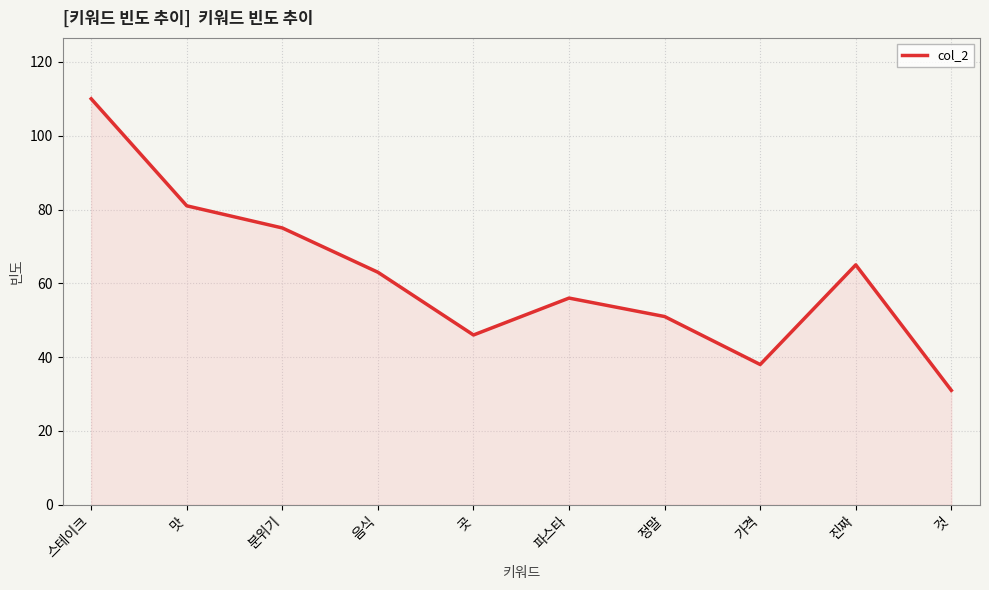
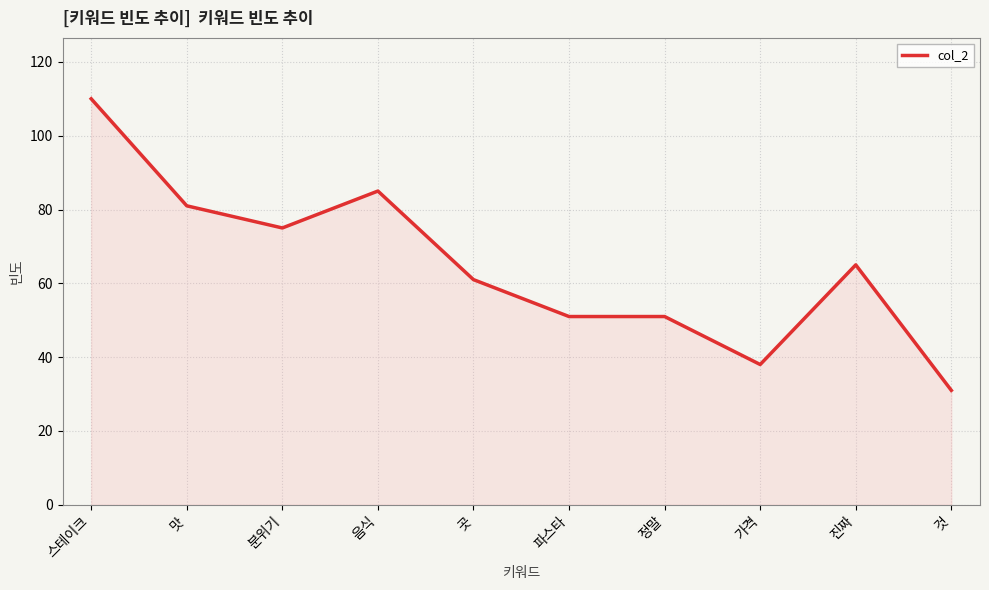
  {
    "스테이크": 110,
    "맛": 81,
    "분위기": 75,
-   "음식": 63,
-   "곳": 46,
-   "파스타": 56,
+   "음식": 85,
+   "곳": 61,
+   "파스타": 51,
    "정말": 51,
    "가격": 38,
    "진짜": 65,
    "것": 31
  }
